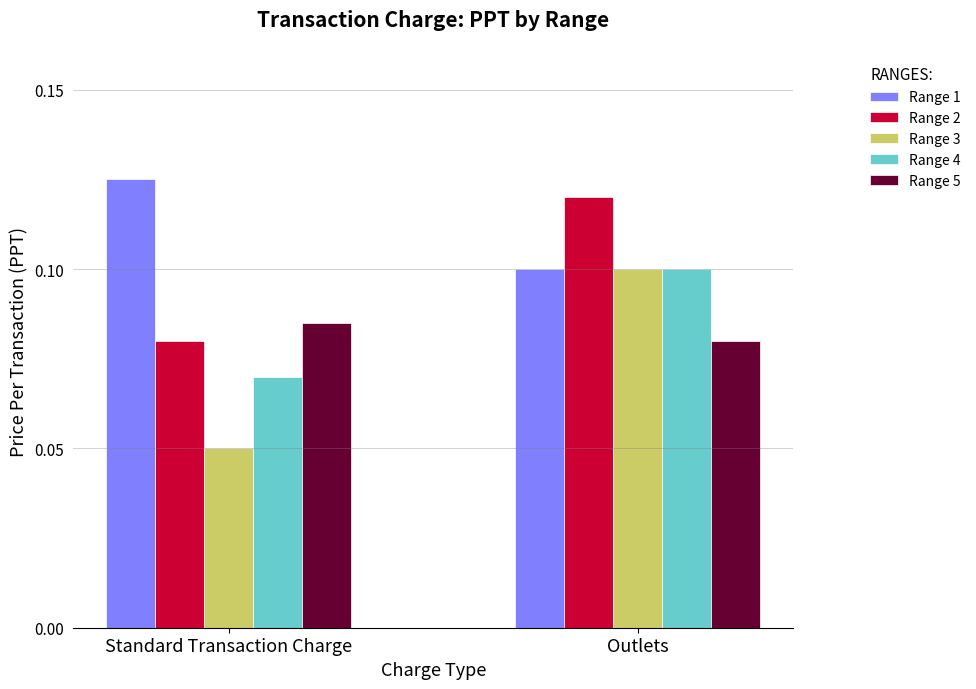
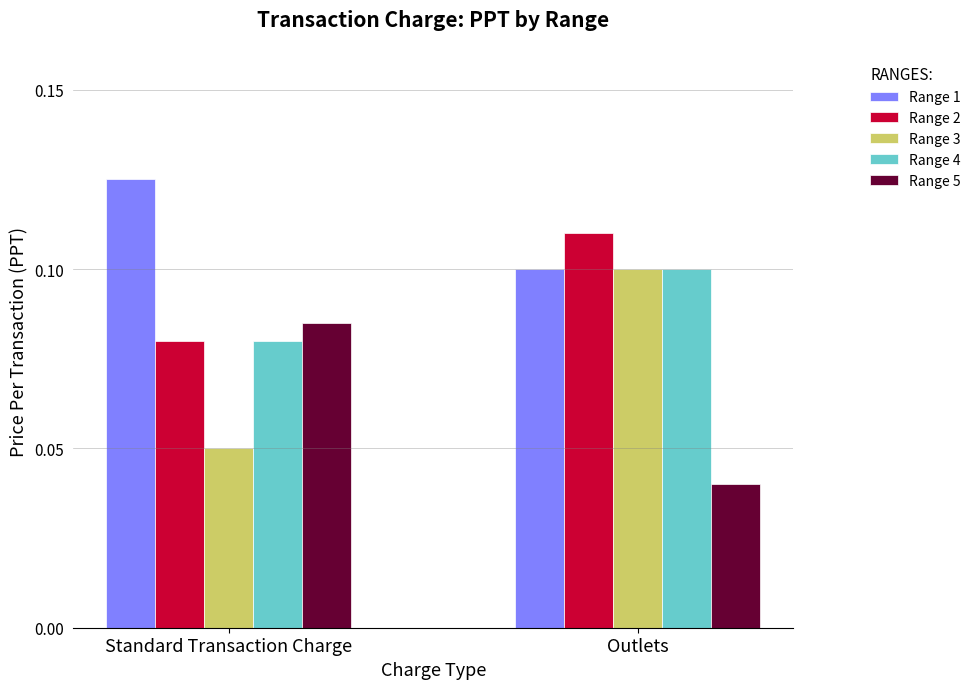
  {
    "Range 1": {
      "Standard Transaction Charge": 0.125,
      "Outlets": 0.10
    },
    "Range 2": {
      "Standard Transaction Charge": 0.08,
-     "Outlets": 0.12
+     "Outlets": 0.11
    },
    "Range 3": {
      "Standard Transaction Charge": 0.05,
      "Outlets": 0.10
    },
    "Range 4": {
-     "Standard Transaction Charge": 0.07,
+     "Standard Transaction Charge": 0.08,
      "Outlets": 0.10
    },
    "Range 5": {
      "Standard Transaction Charge": 0.085,
-     "Outlets": 0.08
+     "Outlets": 0.04
    }
  }
